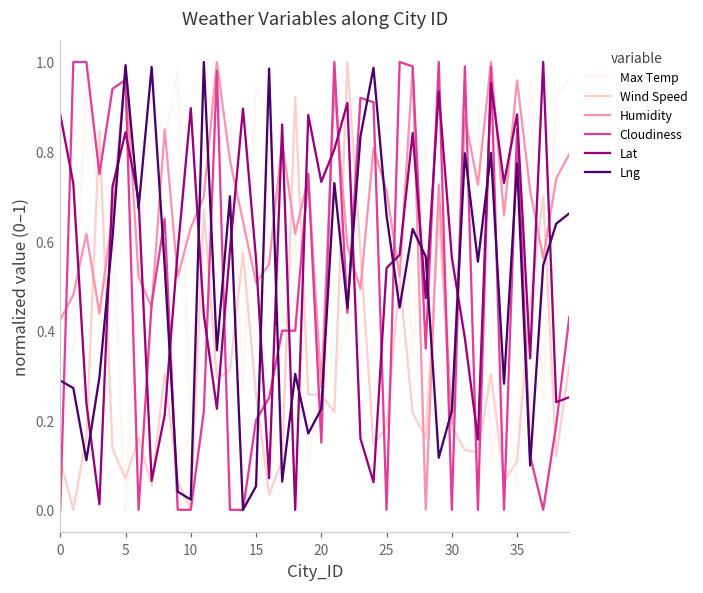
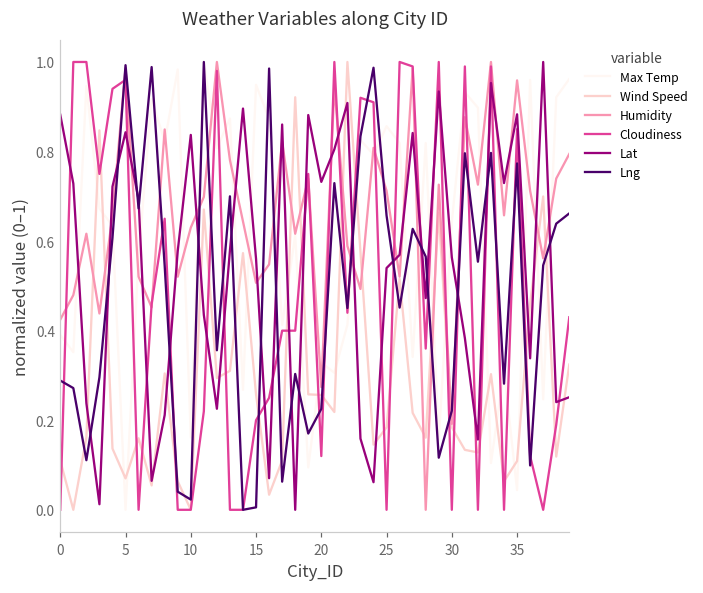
  {
    "Humidity": {
      "0": 0.42,
      "5": 0.99,
      "10": 0.63,
      "15": 0.51,
      "20": 0.27,
      "25": 0.71,
      "30": 0.19,
      "35": 0.96
    },
    "Cloudiness": {
      "0": 0.00,
      "5": 0.96,
      "15": 0.20,
-     "20": 0.15,
+     "20": 0.12,
      "25": 0.00,
      "30": 0.00,
      "35": 0.85
    },
    "Lat": {
      "0": 0.88,
      "5": 0.84,
-     "10": 0.90,
+     "10": 0.84,
      "15": 0.56,
      "20": 0.73,
      "25": 0.54,
      "30": 0.56,
      "35": 0.88
    },
    "Lng": {
      "0": 0.29,
      "5": 0.99,
      "10": 0.02,
-     "15": 0.05,
+     "15": 0.01,
      "20": 0.23,
      "25": 0.66,
      "30": 0.22,
      "35": 0.77
    }
  }
